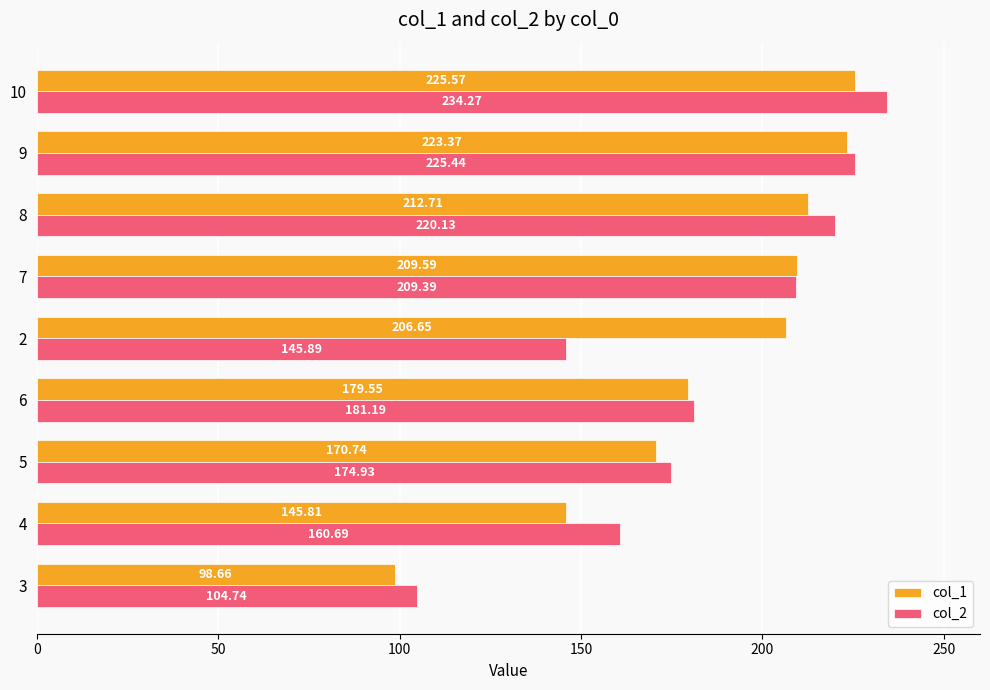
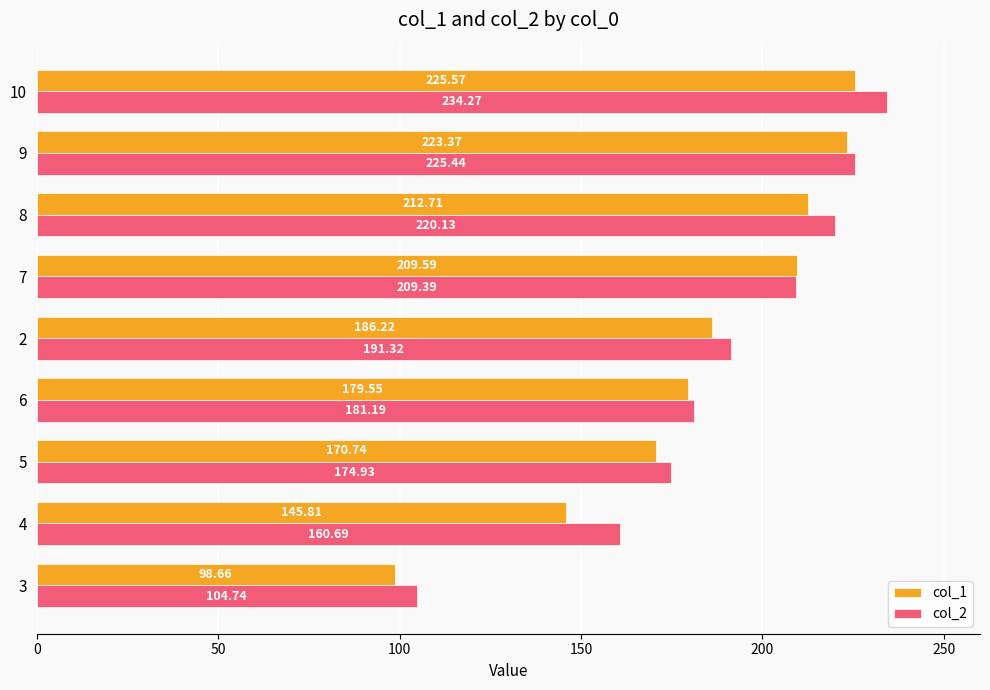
  {
    "col_1": {
      "10": 225.57,
      "9": 223.37,
      "8": 212.71,
      "7": 209.59,
-     "2": 206.65,
+     "2": 186.22,
      "6": 179.55,
      "5": 170.74,
      "4": 145.81,
      "3": 98.66
    },
    "col_2": {
      "10": 234.27,
      "9": 225.44,
      "8": 220.13,
      "7": 209.39,
-     "2": 145.89,
+     "2": 191.32,
      "6": 181.19,
      "5": 174.93,
      "4": 160.69,
      "3": 104.74
    }
  }
